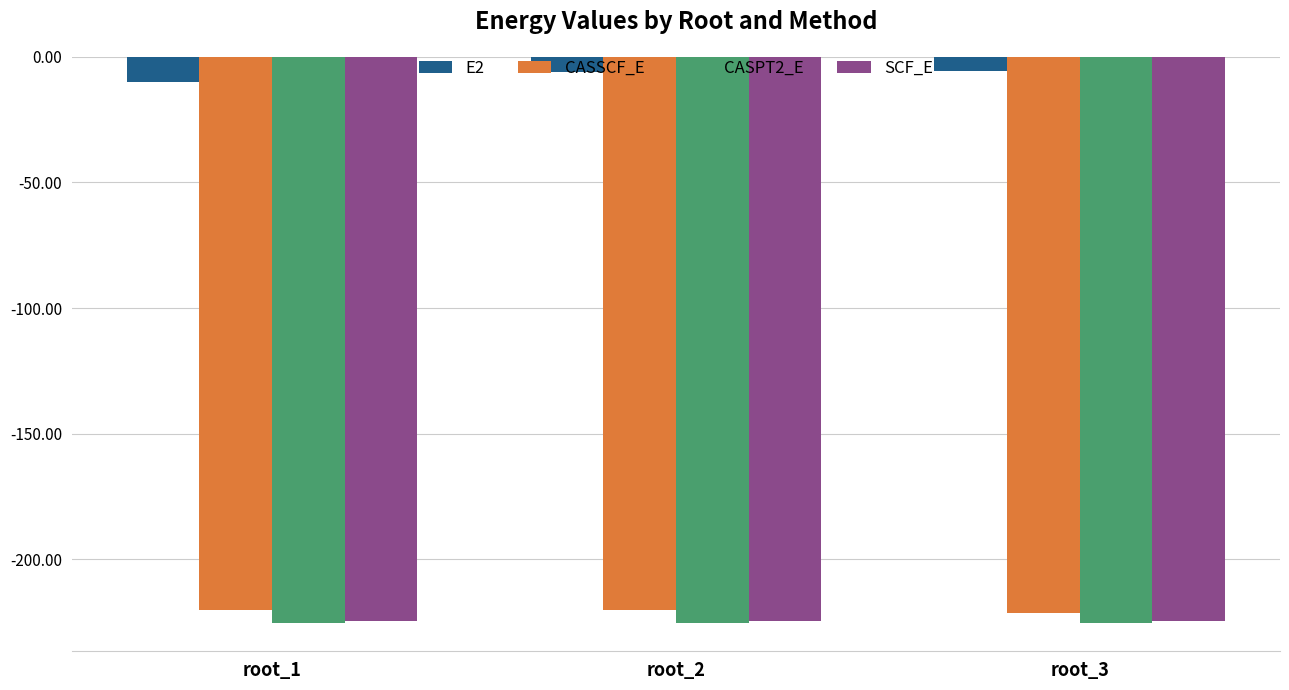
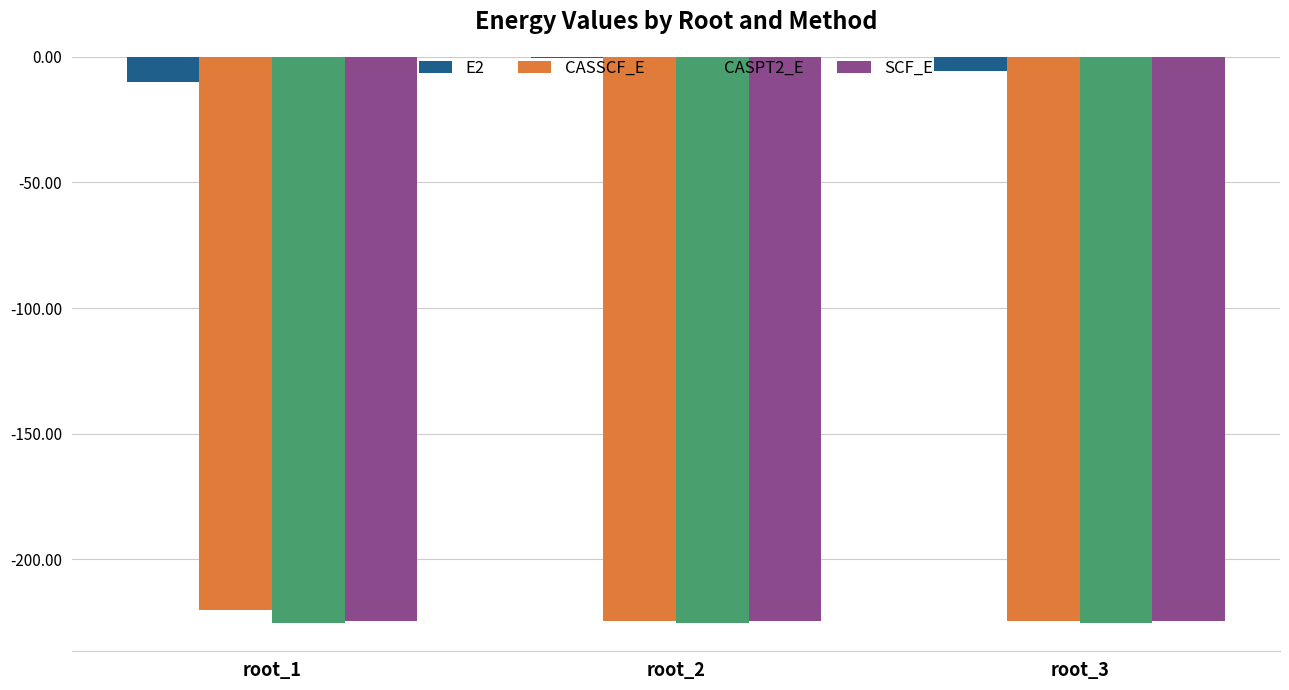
  {
    "E2": {
      "root_1": -10,
-     "root_2": -6,
+     "root_2": -1,
      "root_3": -6
    },
    "CASSCF_E": {
      "root_1": -220,
-     "root_2": -220,
-     "root_3": -221
+     "root_2": -225,
+     "root_3": -225
    },
    "CASPT2_E": {
      "root_1": -225,
      "root_2": -225,
      "root_3": -225
    },
    "SCF_E": {
      "root_1": -225,
      "root_2": -225,
      "root_3": -225
    }
  }
